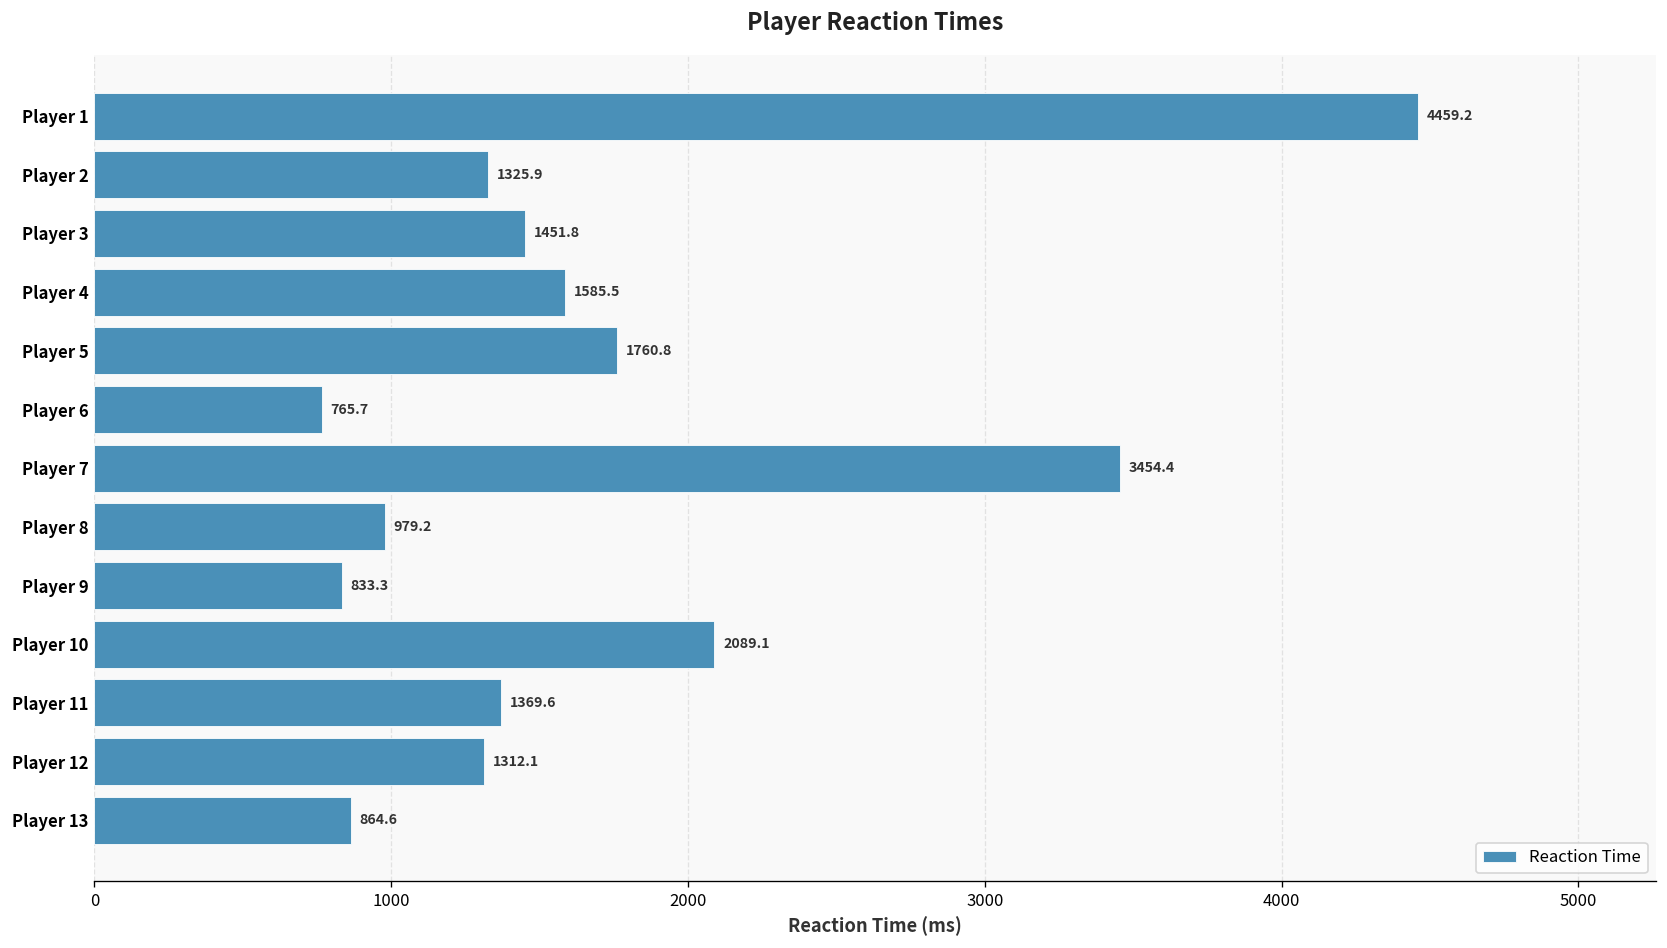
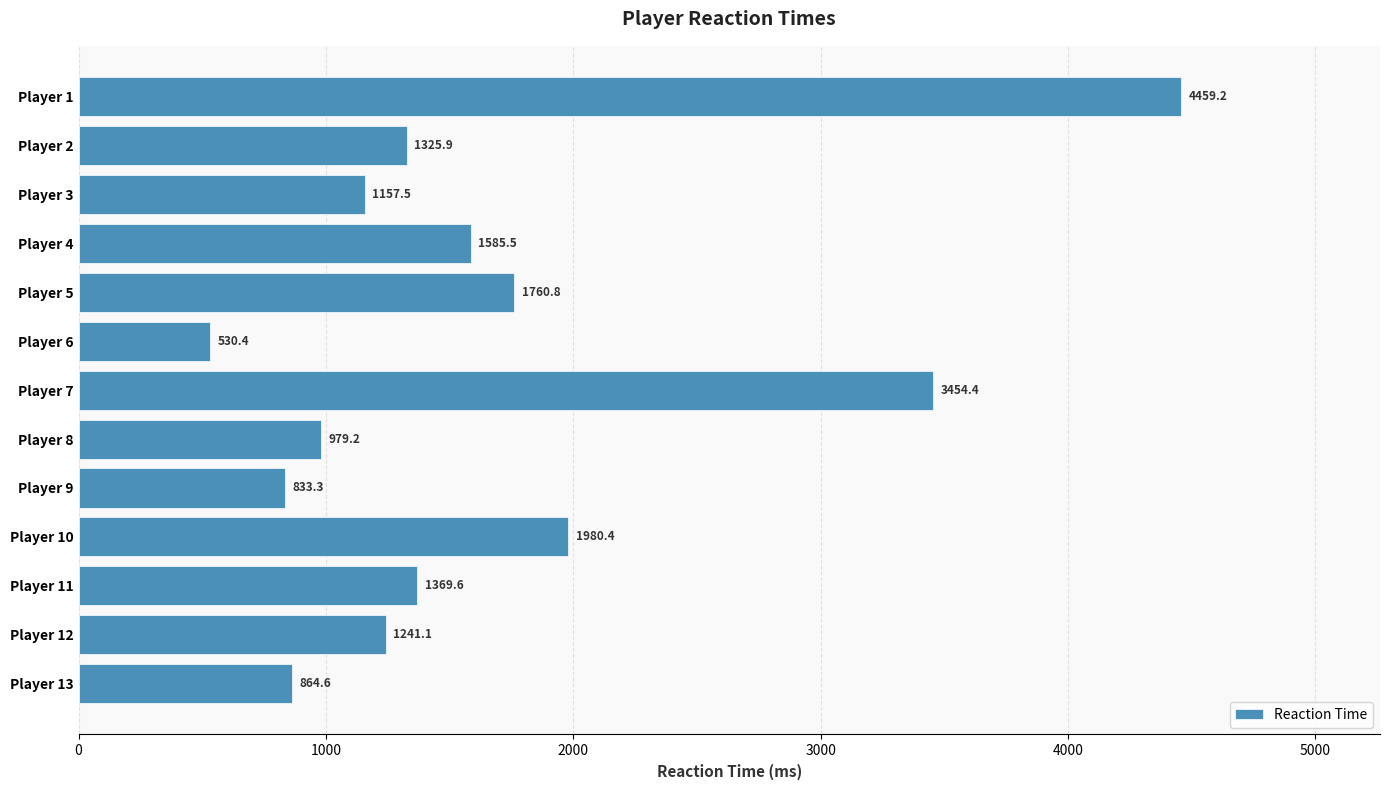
  {
    "Player 1": 4459.2,
    "Player 2": 1325.9,
-   "Player 3": 1451.8,
+   "Player 3": 1157.5,
    "Player 4": 1585.5,
    "Player 5": 1760.8,
-   "Player 6": 765.7,
+   "Player 6": 530.4,
    "Player 7": 3454.4,
    "Player 8": 979.2,
    "Player 9": 833.3,
-   "Player 10": 2089.1,
+   "Player 10": 1980.4,
    "Player 11": 1369.6,
-   "Player 12": 1312.1,
+   "Player 12": 1241.1,
    "Player 13": 864.6
  }
